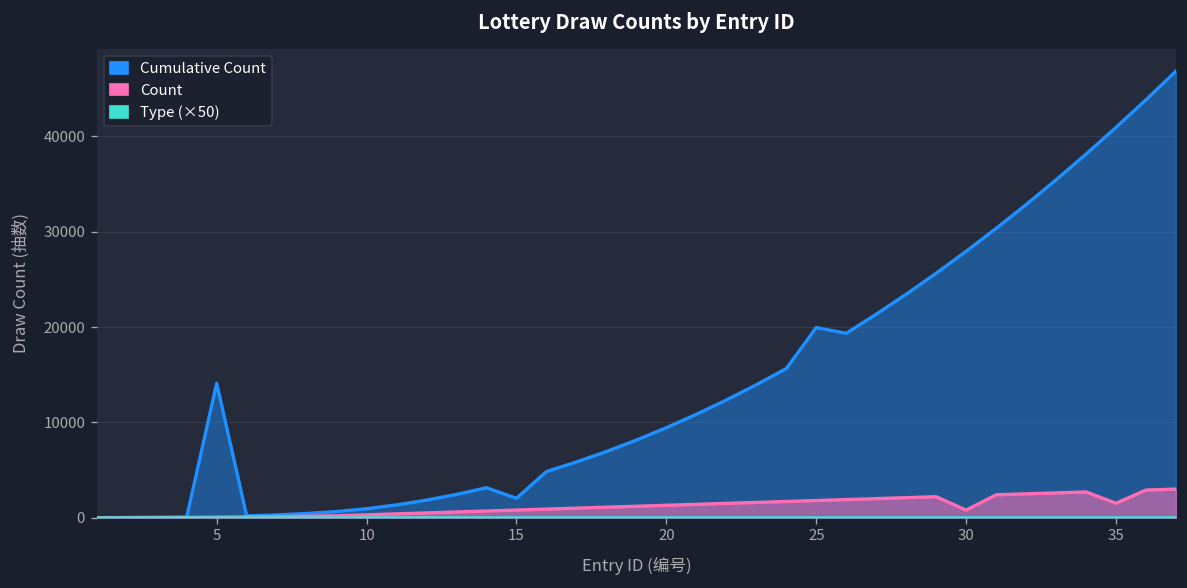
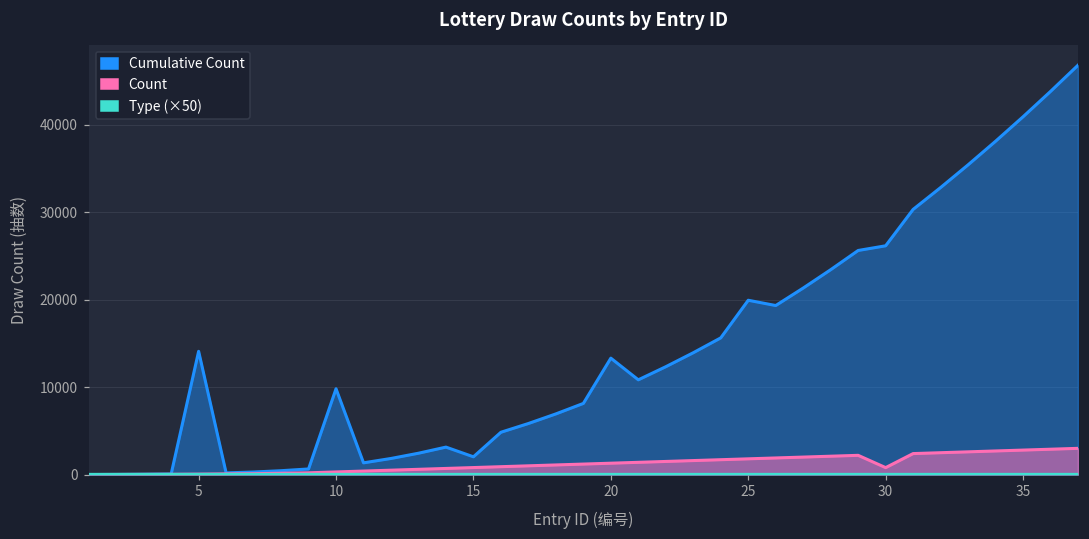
  {
    "Cumulative Count": {
      "5": 14000,
-     "10": 1000,
+     "10": 10000,
      "15": 2000,
-     "20": 9000,
+     "20": 13000,
      "25": 20000,
-     "30": 28000,
+     "30": 26000,
      "35": 41000
    },
    "Count": {
      "15": 1000,
      "20": 1000,
      "25": 2000,
      "30": 1000,
-     "35": 2000
+     "35": 3000
    },
    "Type (×50)": {
      "15": 0,
      "20": 0,
      "25": 0,
      "30": 0,
      "35": 0
    }
  }
